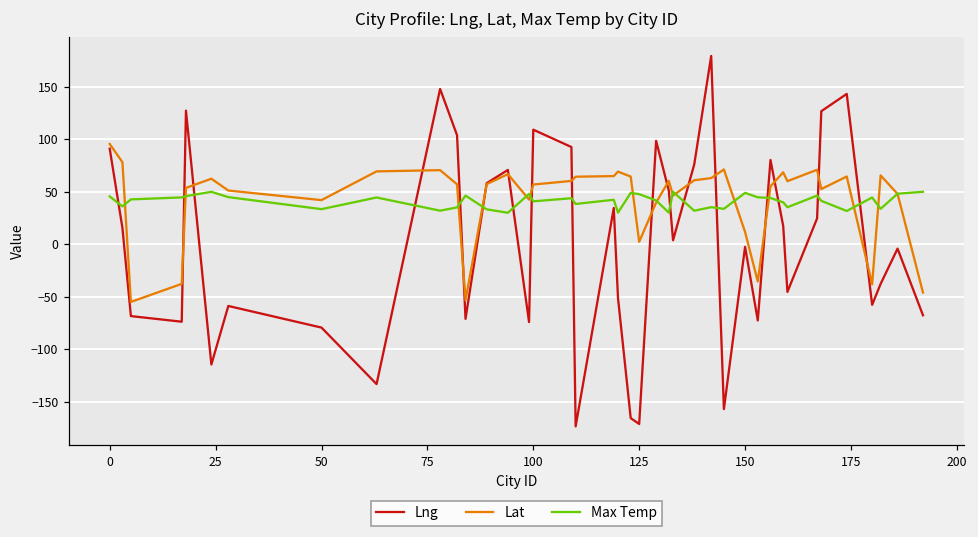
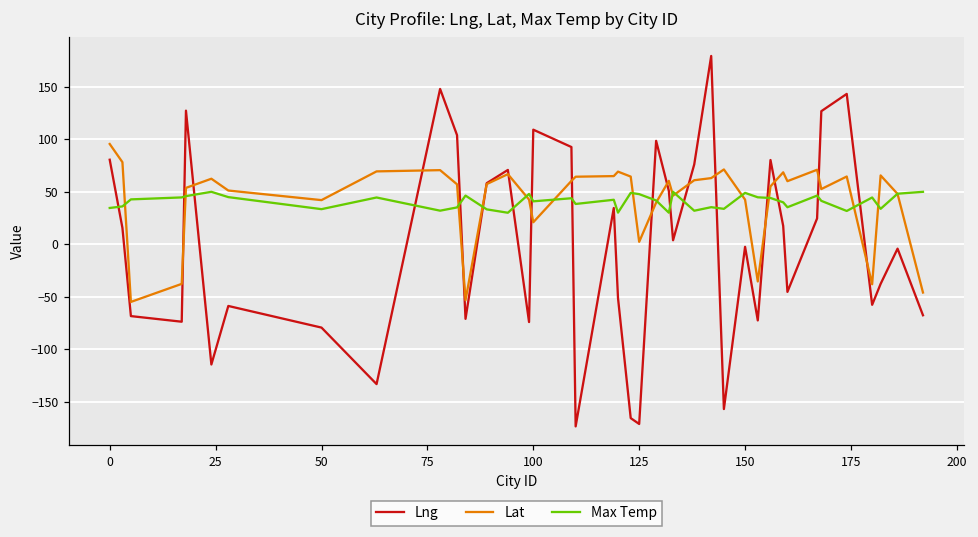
  {
    "Lng": {
-     "0": 90,
+     "0": 80,
      "50": -80,
      "100": 110,
      "125": -170,
      "150": 0
    },
    "Lat": {
      "0": 100,
      "50": 40,
-     "100": 60,
+     "100": 20,
      "125": 0,
-     "150": 10
+     "150": 40
    },
    "Max Temp": {
-     "0": 50,
+     "0": 30,
      "50": 30,
      "100": 40,
      "125": 50,
      "150": 50
    }
  }
